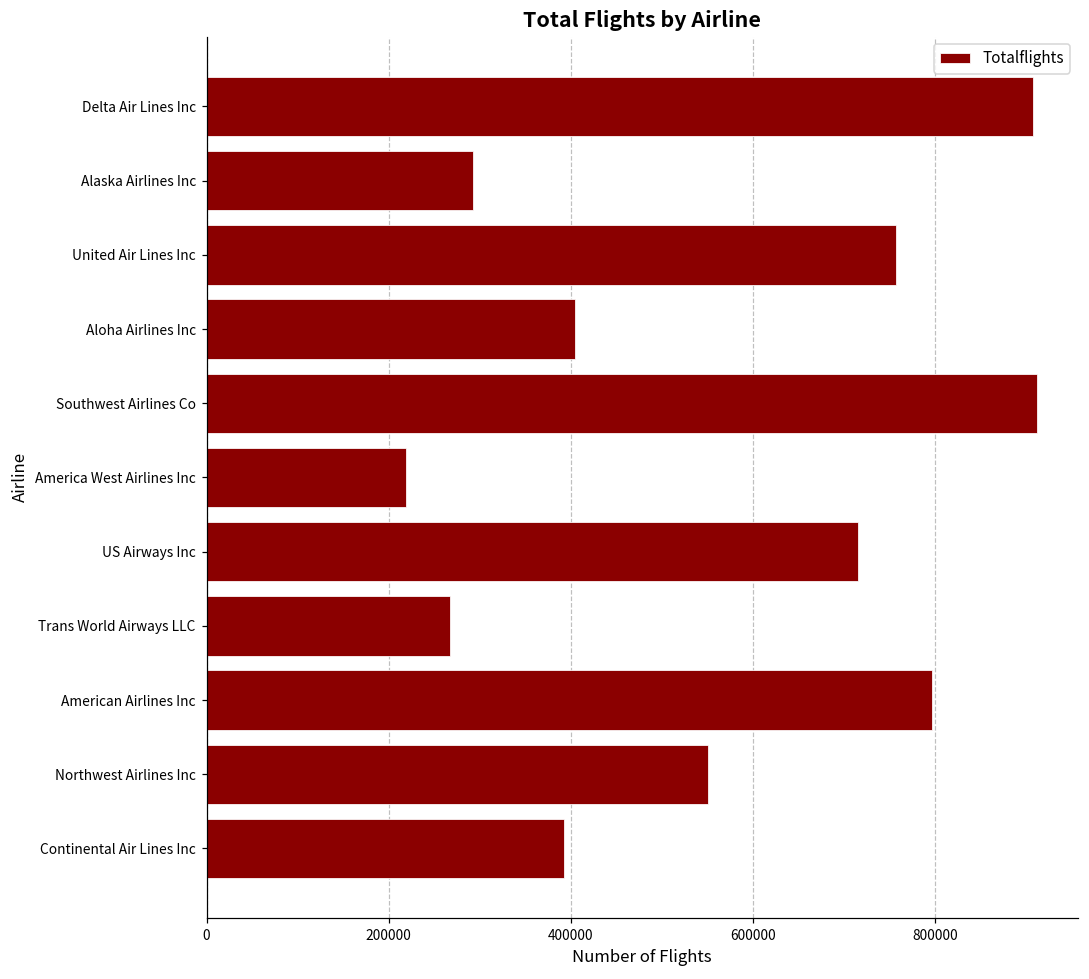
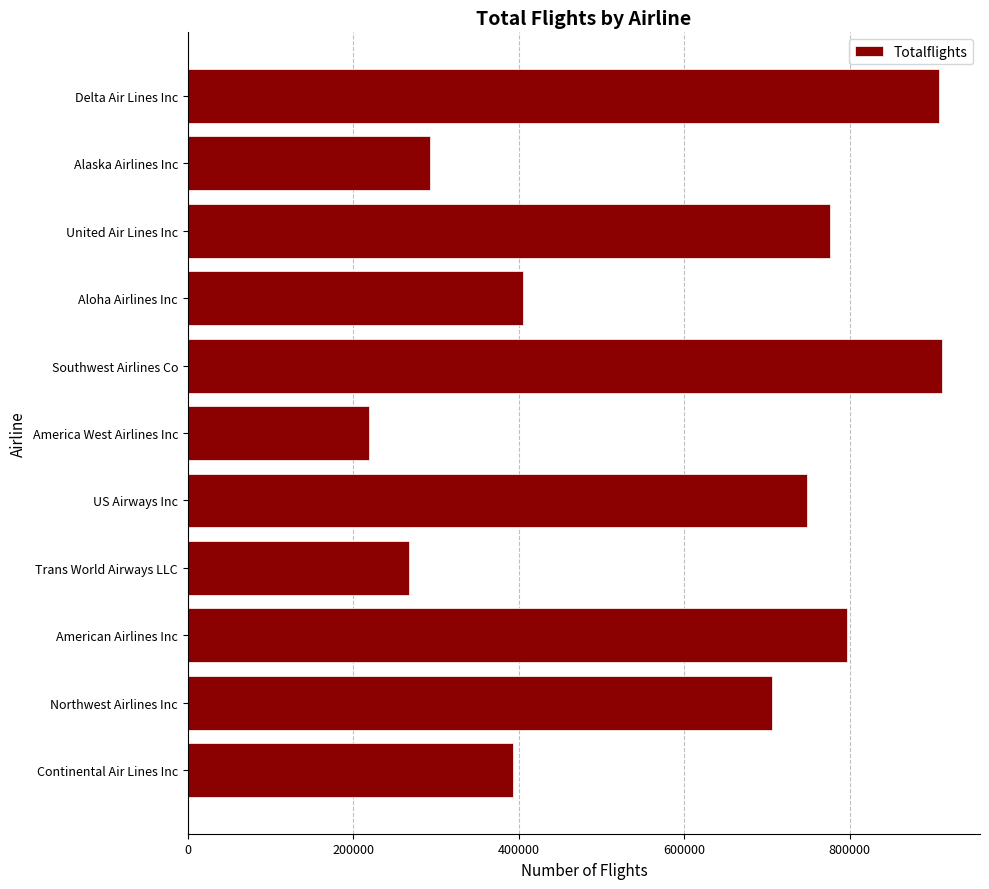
  {
    "Delta Air Lines Inc": 910000,
    "Alaska Airlines Inc": 290000,
-   "United Air Lines Inc": 760000,
+   "United Air Lines Inc": 780000,
    "Aloha Airlines Inc": 410000,
    "Southwest Airlines Co": 910000,
    "America West Airlines Inc": 220000,
-   "US Airways Inc": 720000,
+   "US Airways Inc": 750000,
    "Trans World Airways LLC": 270000,
    "American Airlines Inc": 800000,
-   "Northwest Airlines Inc": 550000,
+   "Northwest Airlines Inc": 710000,
    "Continental Air Lines Inc": 390000
  }
